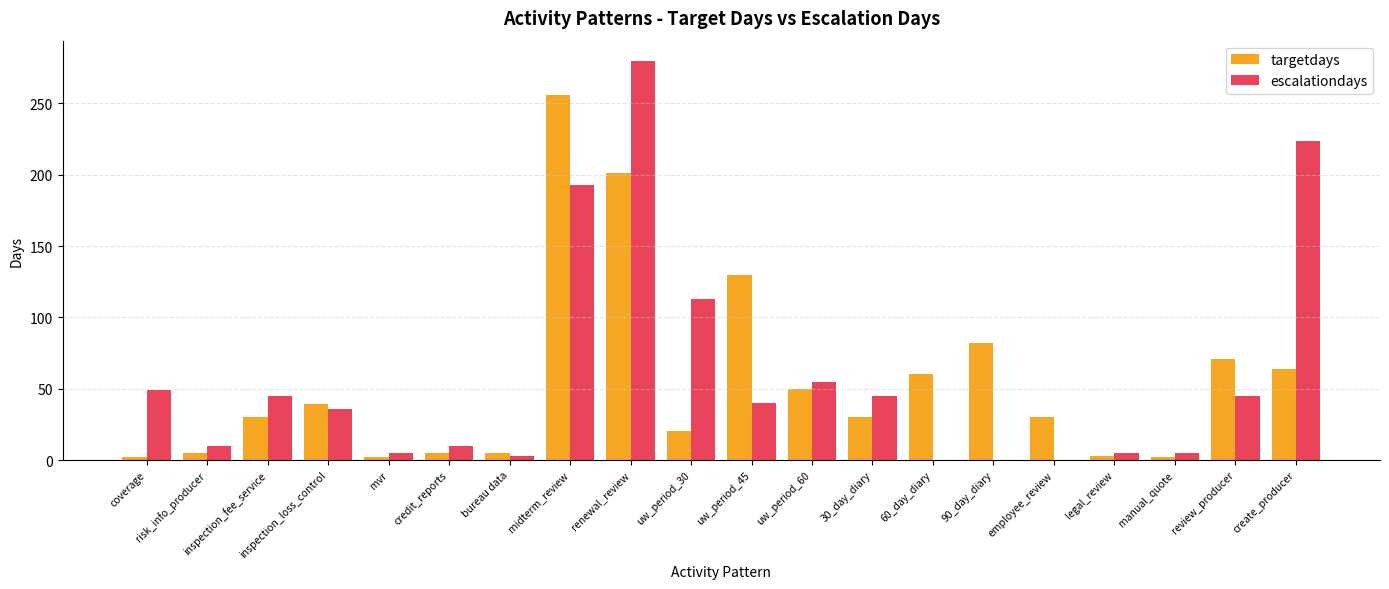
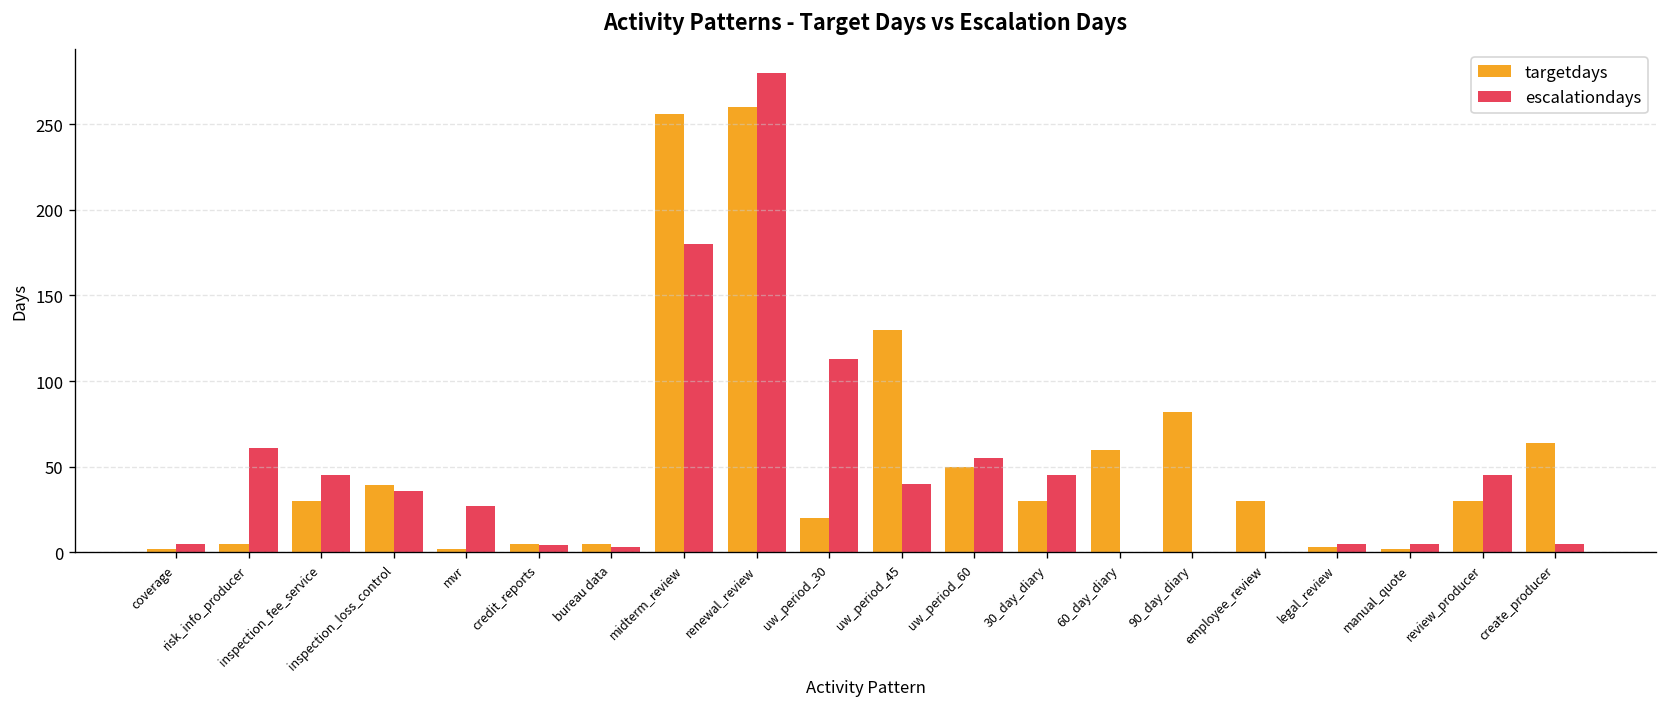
  {
    "targetdays": {
      "coverage": 2,
      "risk_info_producer": 5,
      "inspection_fee_service": 30,
      "inspection_loss_control": 39,
      "mvr": 2,
      "credit_reports": 5,
      "bureau data": 5,
      "midterm_review": 256,
-     "renewal_review": 201,
+     "renewal_review": 260,
      "uw_period_30": 20,
      "uw_period_45": 130,
      "uw_period_60": 50,
      "30_day_diary": 30,
      "60_day_diary": 60,
      "90_day_diary": 82,
      "employee_review": 30,
      "legal_review": 3,
      "manual_quote": 2,
-     "review_producer": 71,
+     "review_producer": 30,
      "create_producer": 64
    },
    "escalationdays": {
-     "coverage": 49,
-     "risk_info_producer": 10,
+     "coverage": 5,
+     "risk_info_producer": 61,
      "inspection_fee_service": 45,
      "inspection_loss_control": 36,
-     "mvr": 5,
-     "credit_reports": 10,
+     "mvr": 27,
+     "credit_reports": 4,
      "bureau data": 3,
-     "midterm_review": 193,
+     "midterm_review": 180,
      "renewal_review": 280,
      "uw_period_30": 113,
      "uw_period_45": 40,
      "uw_period_60": 55,
      "30_day_diary": 45,
      "60_day_diary": 0,
      "90_day_diary": 0,
      "employee_review": 0,
      "legal_review": 5,
      "manual_quote": 5,
      "review_producer": 45,
-     "create_producer": 224
+     "create_producer": 5
    }
  }
